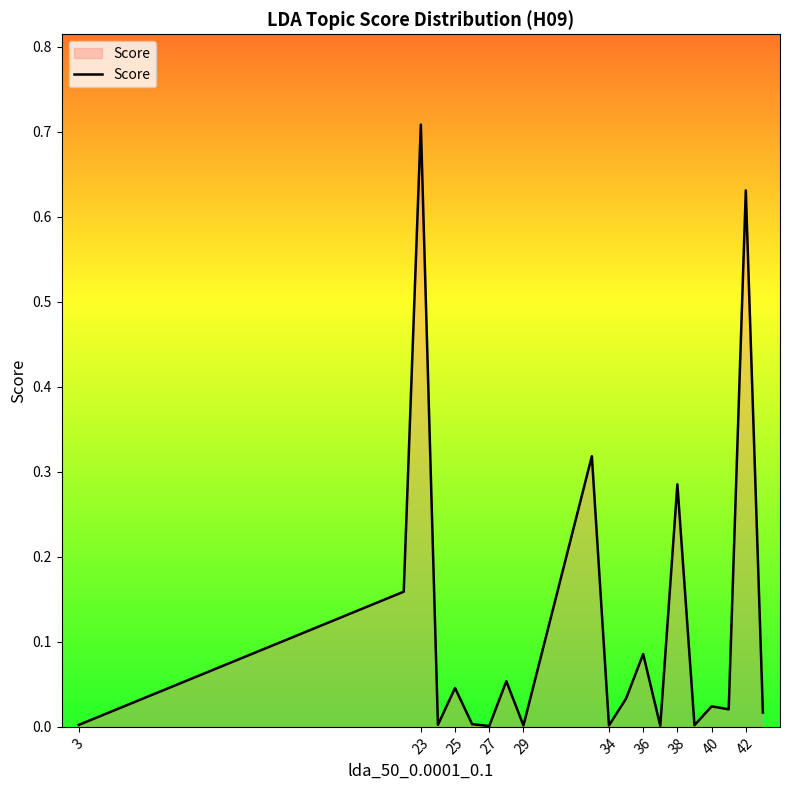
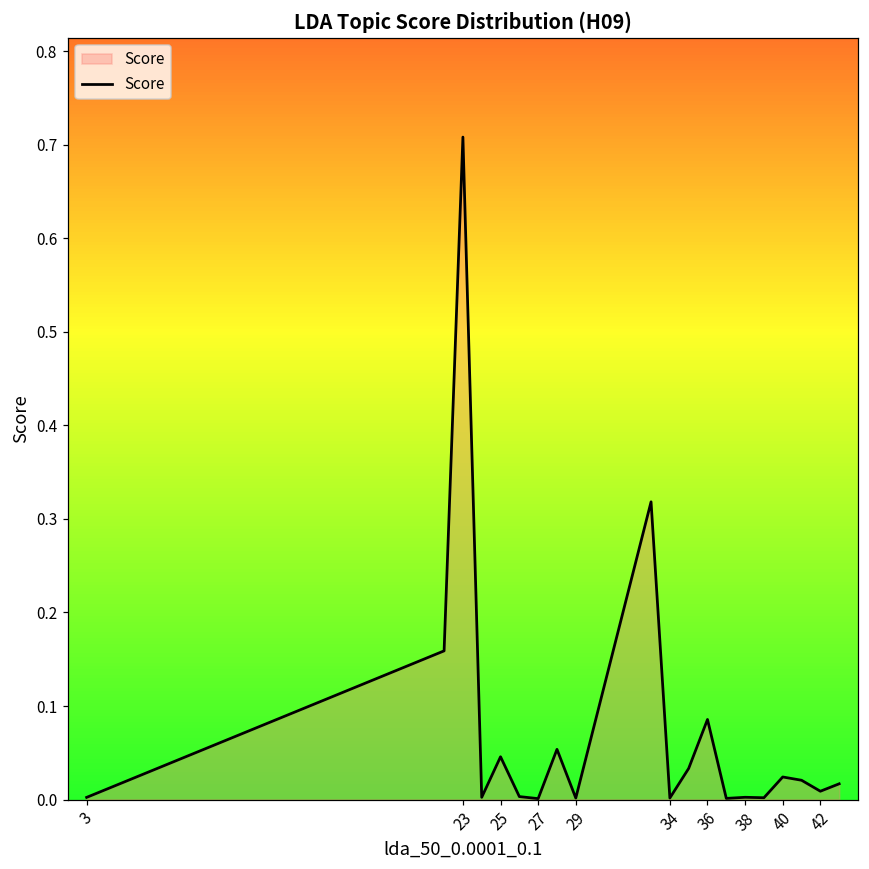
  {
    "3": 0.00,
    "23": 0.71,
    "25": 0.05,
    "27": 0.00,
    "29": 0.00,
    "34": 0.00,
    "36": 0.09,
-   "38": 0.29,
+   "38": 0.00,
    "40": 0.02,
-   "42": 0.63
+   "42": 0.01
  }
